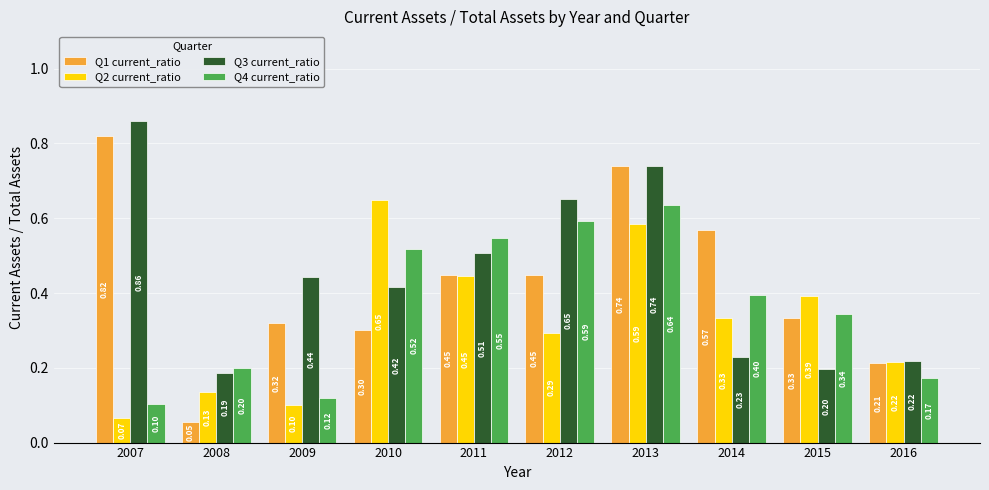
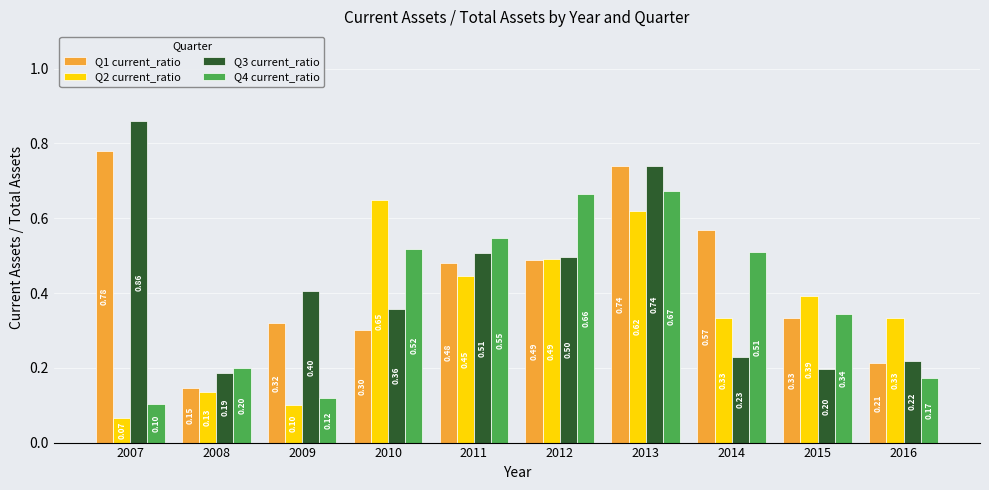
  {
    "Q1 current_ratio": {
-     "2007": 0.82,
-     "2008": 0.05,
+     "2007": 0.78,
+     "2008": 0.15,
      "2009": 0.32,
      "2010": 0.30,
-     "2011": 0.45,
-     "2012": 0.45,
+     "2011": 0.48,
+     "2012": 0.49,
      "2013": 0.74,
      "2014": 0.57,
      "2015": 0.33,
      "2016": 0.21
    },
    "Q2 current_ratio": {
      "2007": 0.07,
      "2008": 0.13,
      "2009": 0.10,
      "2010": 0.65,
      "2011": 0.45,
-     "2012": 0.29,
-     "2013": 0.59,
+     "2012": 0.49,
+     "2013": 0.62,
      "2014": 0.33,
      "2015": 0.39,
-     "2016": 0.22
+     "2016": 0.33
    },
    "Q3 current_ratio": {
      "2007": 0.86,
      "2008": 0.19,
-     "2009": 0.44,
-     "2010": 0.42,
+     "2009": 0.40,
+     "2010": 0.36,
      "2011": 0.51,
-     "2012": 0.65,
+     "2012": 0.50,
      "2013": 0.74,
      "2014": 0.23,
      "2015": 0.20,
      "2016": 0.22
    },
    "Q4 current_ratio": {
      "2007": 0.10,
      "2008": 0.20,
      "2009": 0.12,
      "2010": 0.52,
      "2011": 0.55,
-     "2012": 0.59,
-     "2013": 0.64,
-     "2014": 0.40,
+     "2012": 0.66,
+     "2013": 0.67,
+     "2014": 0.51,
      "2015": 0.34,
      "2016": 0.17
    }
  }
